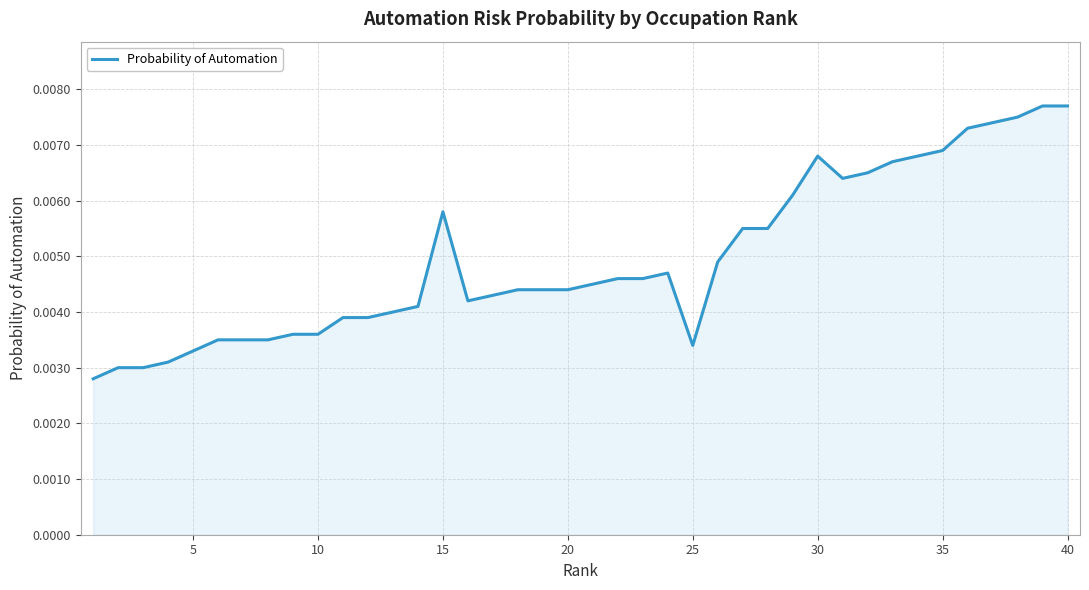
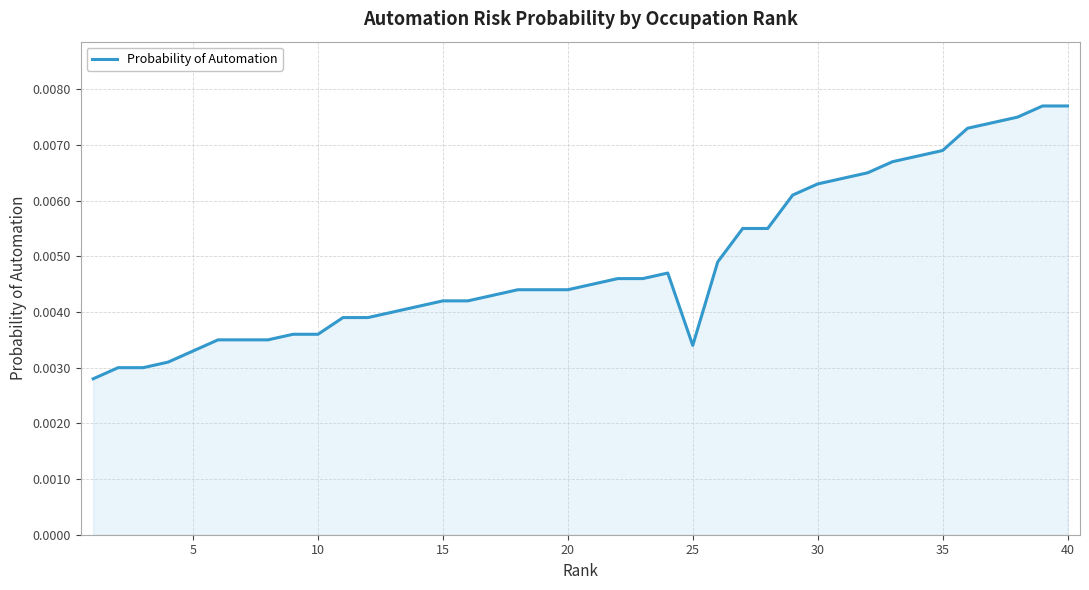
  {
    "5": 0.0033,
    "10": 0.0036,
-   "15": 0.0058,
+   "15": 0.0042,
    "20": 0.0044,
    "25": 0.0034,
-   "30": 0.0068,
+   "30": 0.0063,
    "35": 0.0069,
    "40": 0.0077
  }
